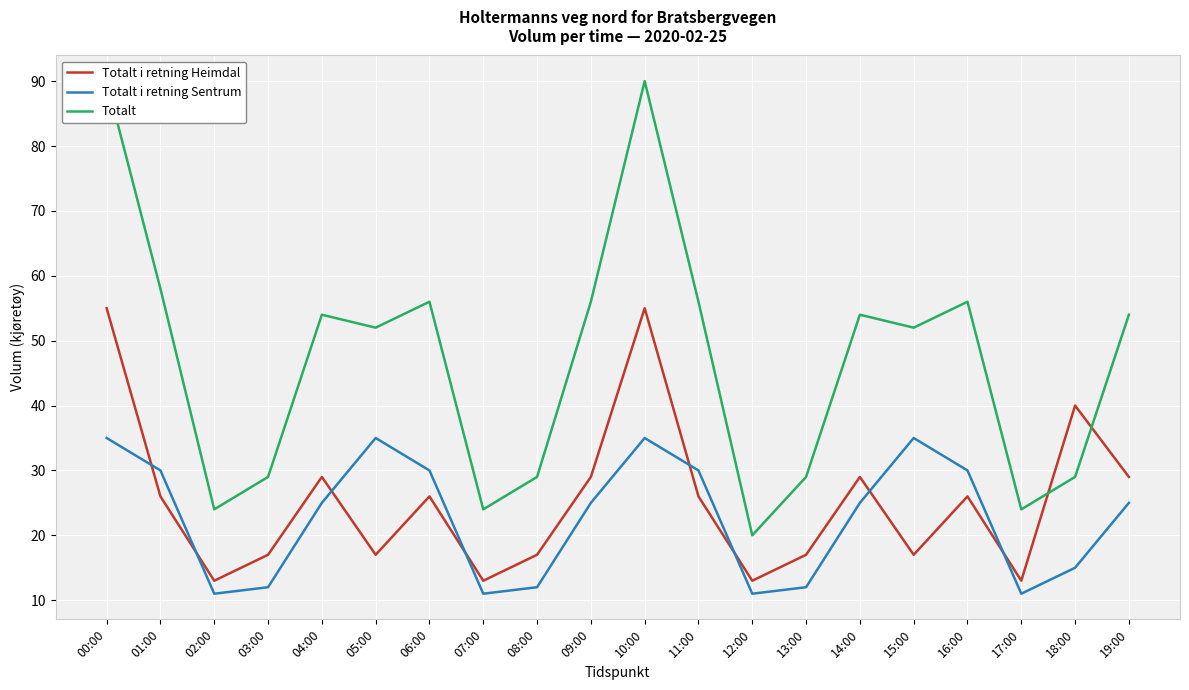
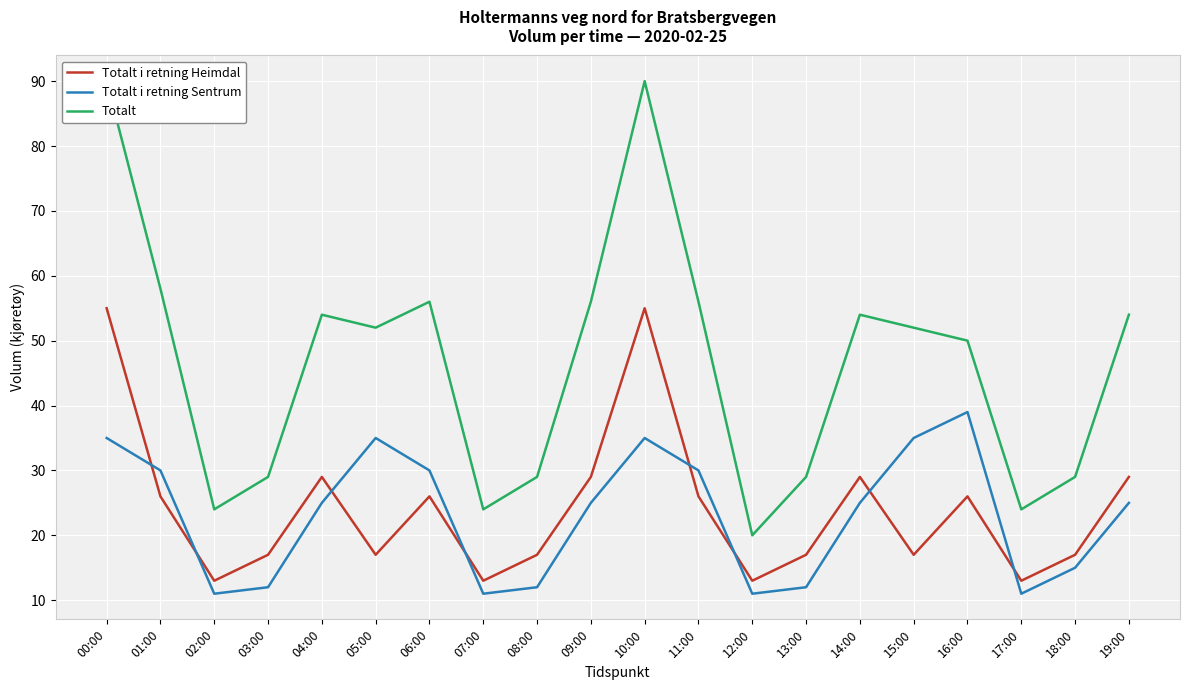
  {
    "Totalt i retning Heimdal": {
      "00:00": 55,
      "01:00": 26,
      "02:00": 13,
      "03:00": 17,
      "04:00": 29,
      "05:00": 17,
      "06:00": 26,
      "07:00": 13,
      "08:00": 17,
      "09:00": 29,
      "10:00": 55,
      "11:00": 26,
      "12:00": 13,
      "13:00": 17,
      "14:00": 29,
      "15:00": 17,
      "16:00": 26,
      "17:00": 13,
-     "18:00": 40,
+     "18:00": 17,
      "19:00": 29
    },
    "Totalt i retning Sentrum": {
      "00:00": 35,
      "01:00": 30,
      "02:00": 11,
      "03:00": 12,
      "04:00": 25,
      "05:00": 35,
      "06:00": 30,
      "07:00": 11,
      "08:00": 12,
      "09:00": 25,
      "10:00": 35,
      "11:00": 30,
      "12:00": 11,
      "13:00": 12,
      "14:00": 25,
      "15:00": 35,
-     "16:00": 30,
+     "16:00": 39,
      "17:00": 11,
      "18:00": 15,
      "19:00": 25
    },
    "Totalt": {
      "01:00": 58,
      "02:00": 24,
      "03:00": 29,
      "04:00": 54,
      "05:00": 52,
      "06:00": 56,
      "07:00": 24,
      "08:00": 29,
      "09:00": 56,
      "10:00": 90,
      "11:00": 56,
      "12:00": 20,
      "13:00": 29,
      "14:00": 54,
      "15:00": 52,
-     "16:00": 56,
+     "16:00": 50,
      "17:00": 24,
      "18:00": 29,
      "19:00": 54
    }
  }
